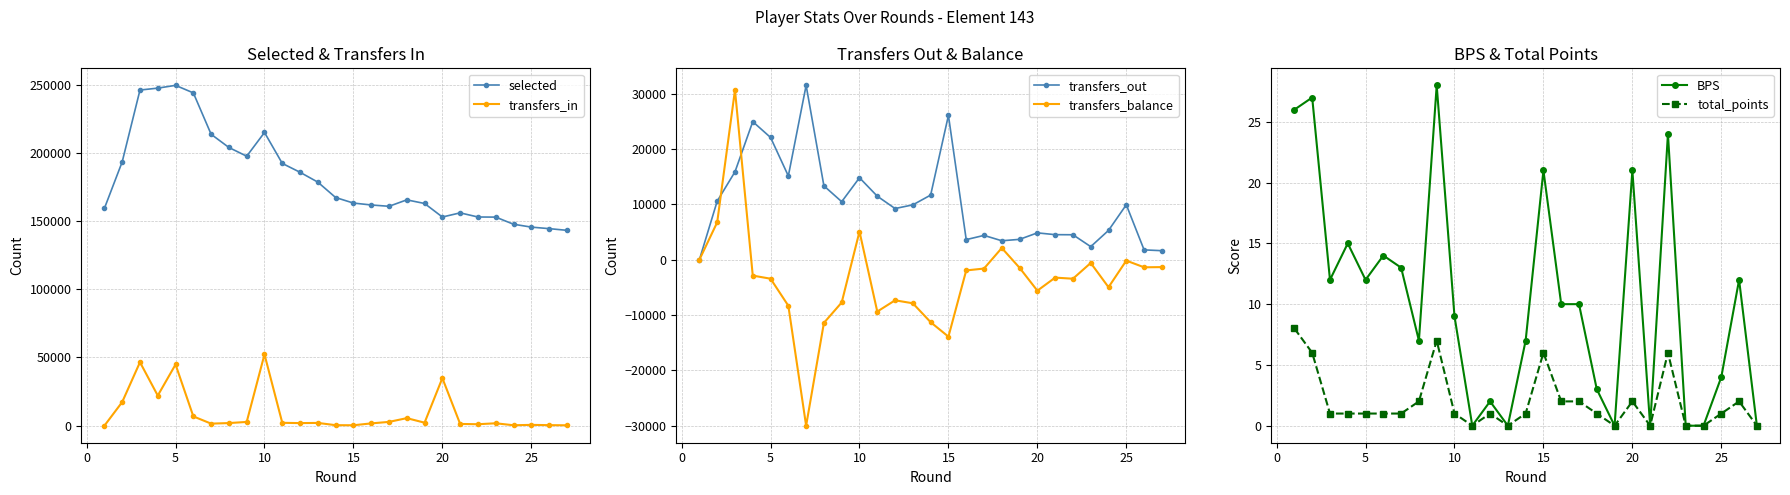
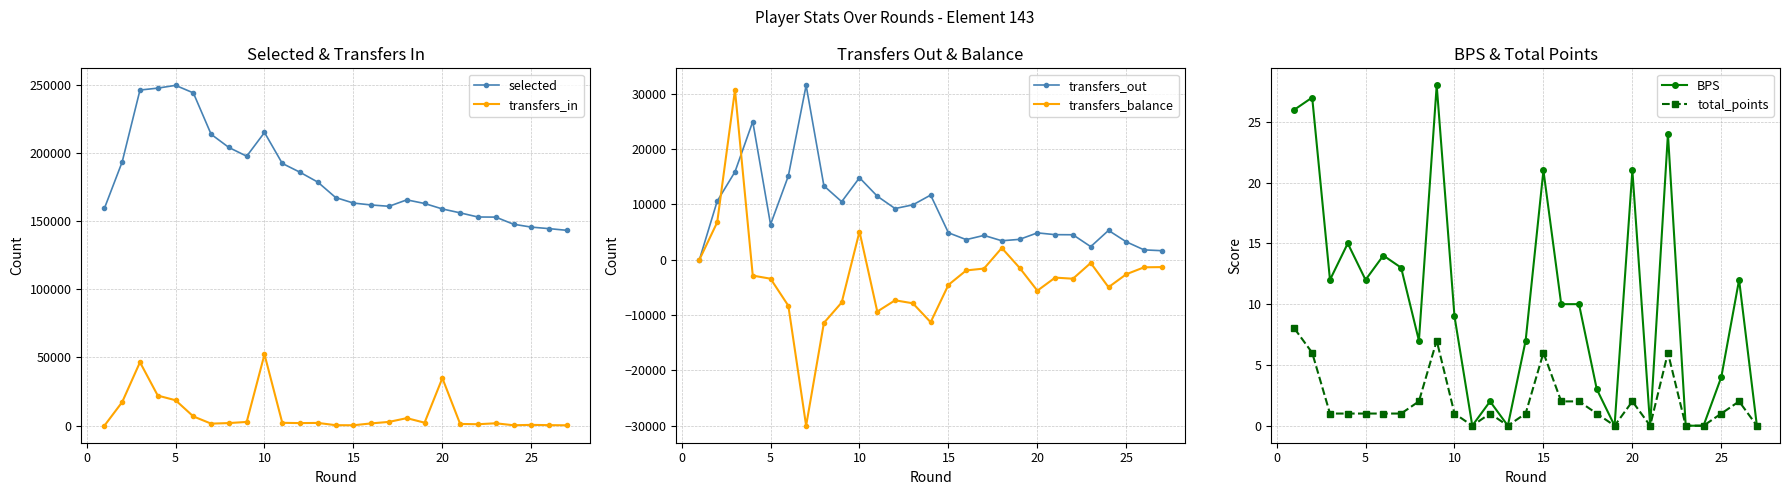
  {
    "Selected & Transfers In": {
      "selected": {
        "5": 249000,
        "10": 215000,
        "15": 163000,
-       "20": 153000,
+       "20": 159000,
        "25": 146000
      },
      "transfers_in": {
-       "5": 45000,
+       "5": 19000,
        "10": 52000,
        "15": 0,
        "20": 35000,
        "25": 1000
      }
    },
    "Transfers Out & Balance": {
      "transfers_out": {
-       "5": 22000,
+       "5": 6000,
        "10": 15000,
-       "15": 26000,
+       "15": 5000,
        "20": 5000,
-       "25": 10000
+       "25": 3000
      },
      "transfers_balance": {
        "5": -3000,
        "10": 5000,
-       "15": -14000,
+       "15": -5000,
        "20": -6000,
-       "25": 0
+       "25": -3000
      }
    }
  }
